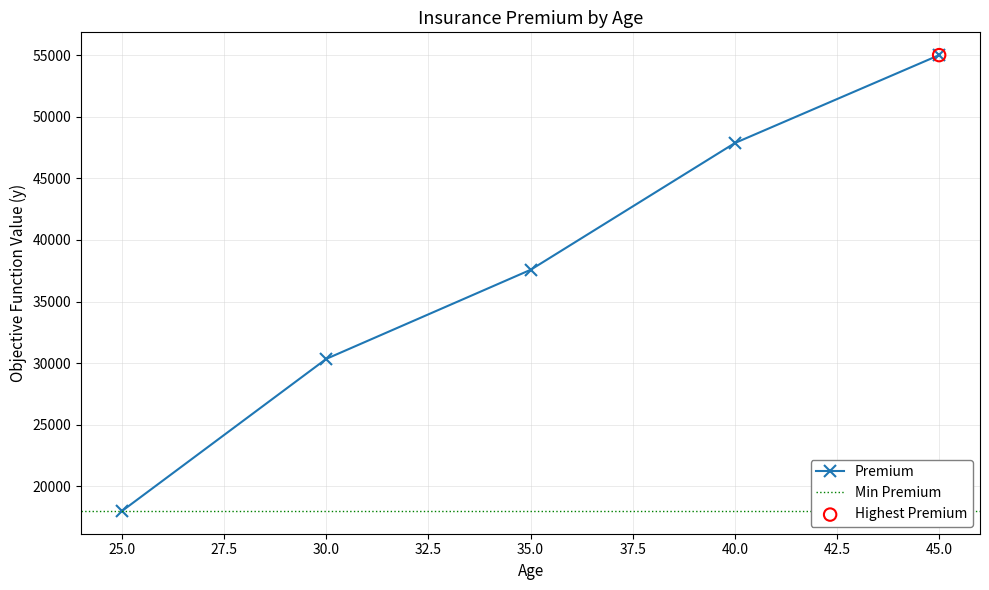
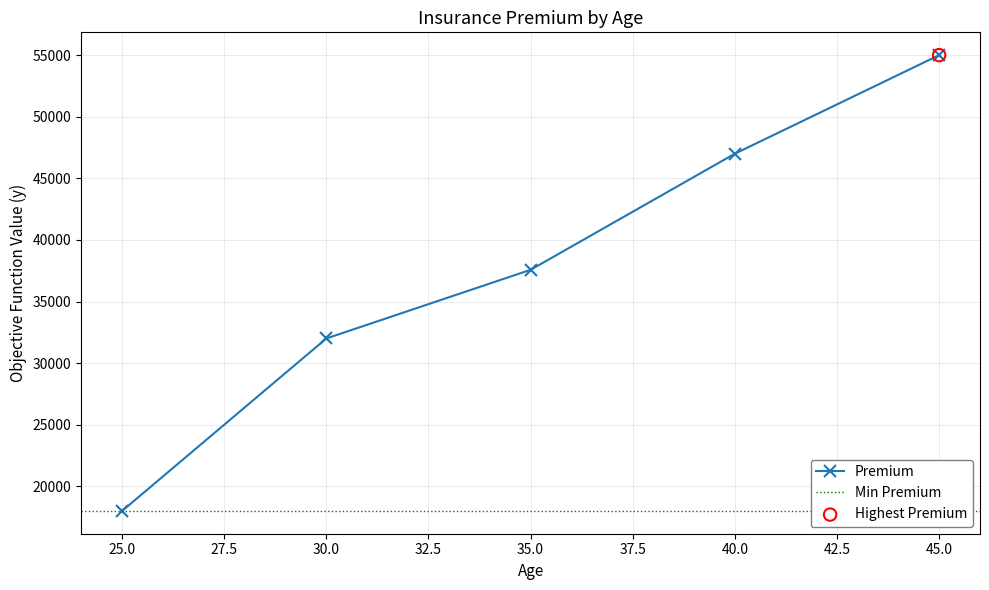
  {
    "Premium": {
      "25.0": 18000,
-     "30.0": 30300,
+     "30.0": 32000,
      "35.0": 37600,
-     "40.0": 47900
+     "40.0": 47000
    }
  }
